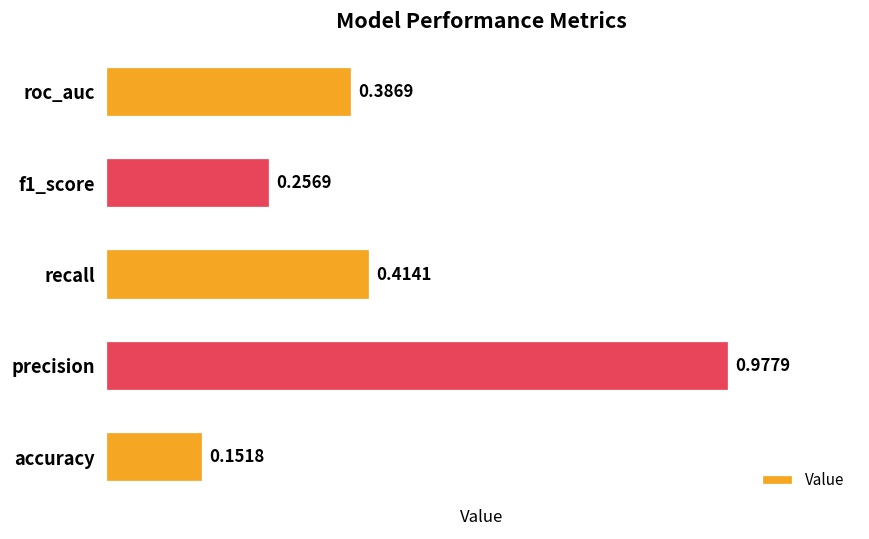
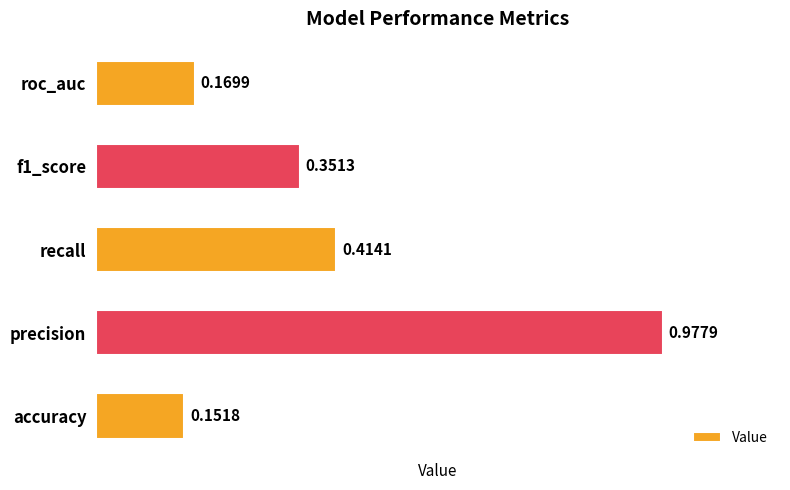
  {
-   "roc_auc": 0.3869,
-   "f1_score": 0.2569,
+   "roc_auc": 0.1699,
+   "f1_score": 0.3513,
    "recall": 0.4141,
    "precision": 0.9779,
    "accuracy": 0.1518
  }
